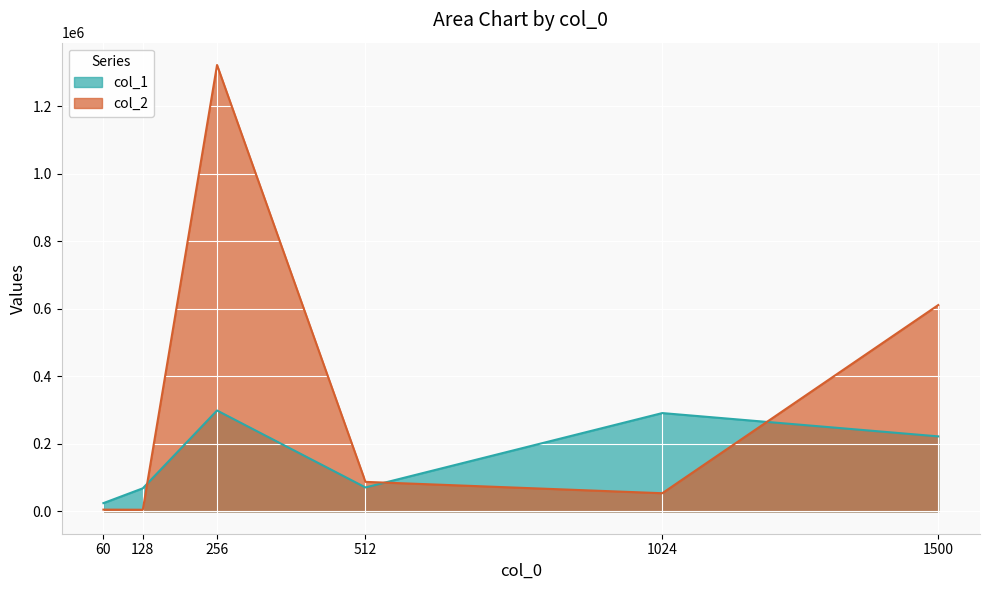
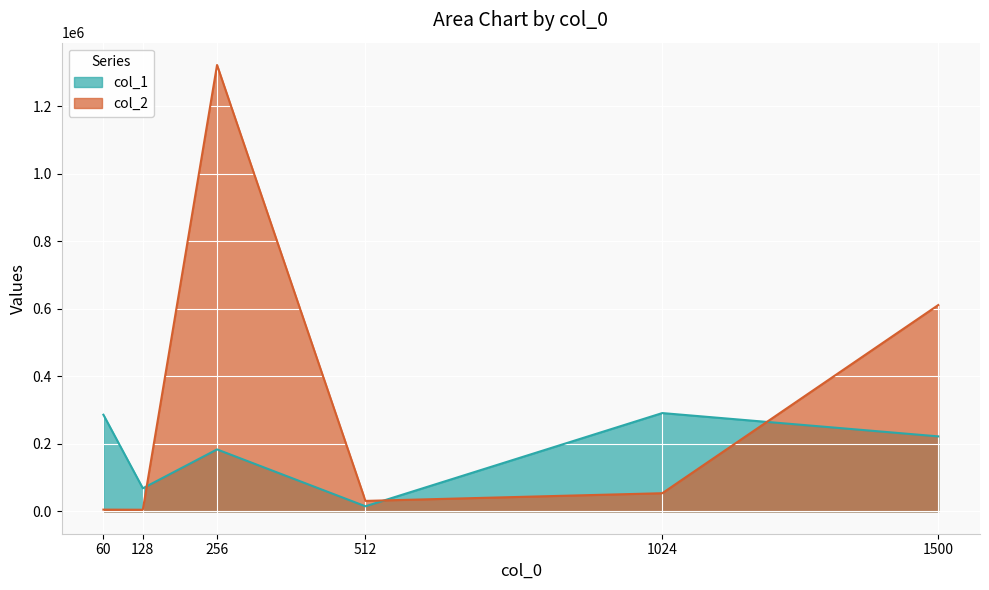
  {
    "col_1": {
-     "60": 20000,
+     "60": 290000,
      "128": 70000,
-     "256": 300000,
-     "512": 70000,
+     "256": 180000,
+     "512": 20000,
      "1024": 290000,
      "1500": 220000
    },
    "col_2": {
      "60": 10000,
      "128": 0,
      "256": 1320000,
-     "512": 90000,
+     "512": 30000,
      "1024": 50000,
      "1500": 610000
    }
  }
